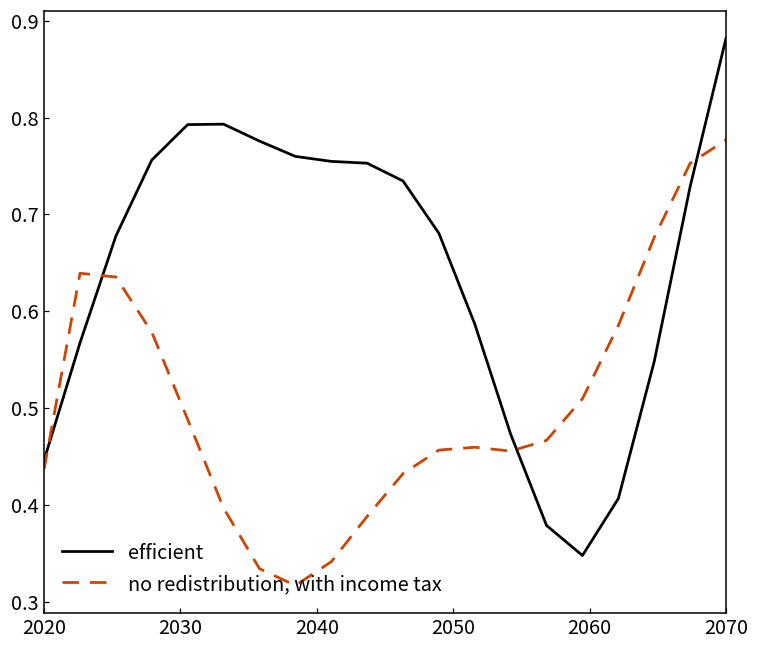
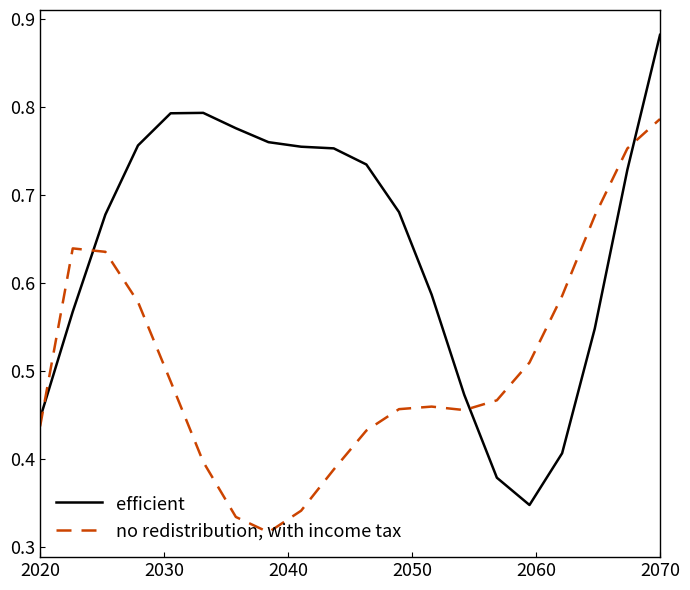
  {
    "efficient": {
      "2020": 0.45,
      "2070": 0.88
    },
    "no redistribution, with income tax": {
      "2020": 0.44,
-     "2070": 0.78
+     "2070": 0.79
    }
  }
